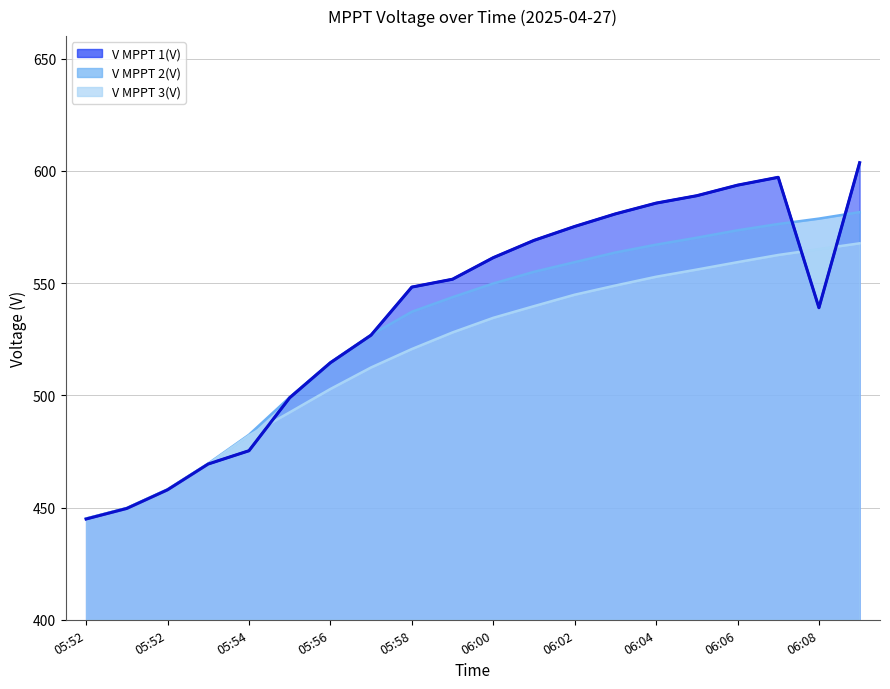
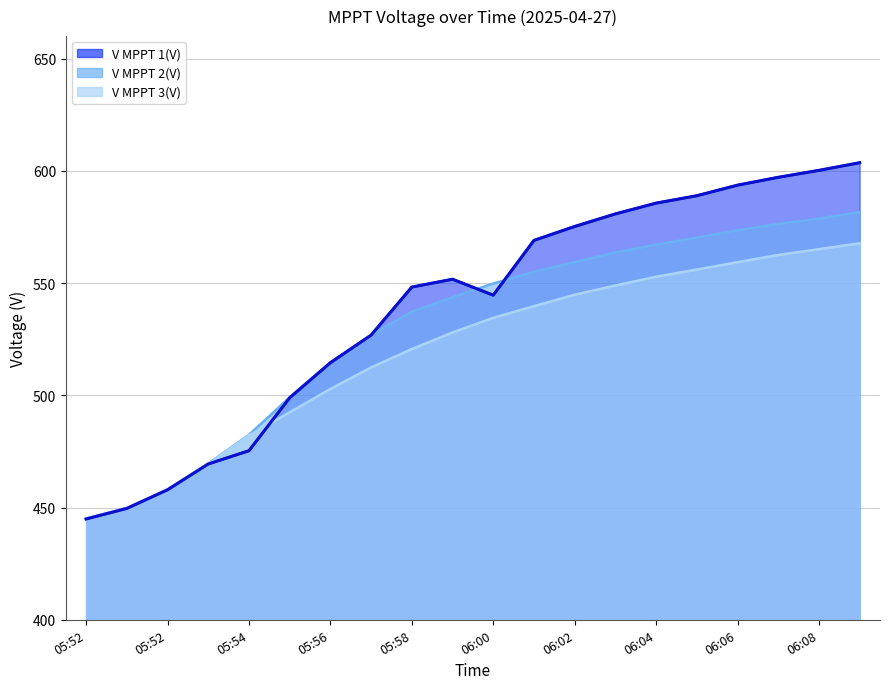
  {
    "V MPPT 1(V)": {
      "05:54": 475,
      "05:58": 548,
-     "06:00": 561,
+     "06:00": 545,
      "06:02": 575,
      "06:04": 586,
      "06:06": 594,
-     "06:08": 539
+     "06:08": 600
    }
  }
